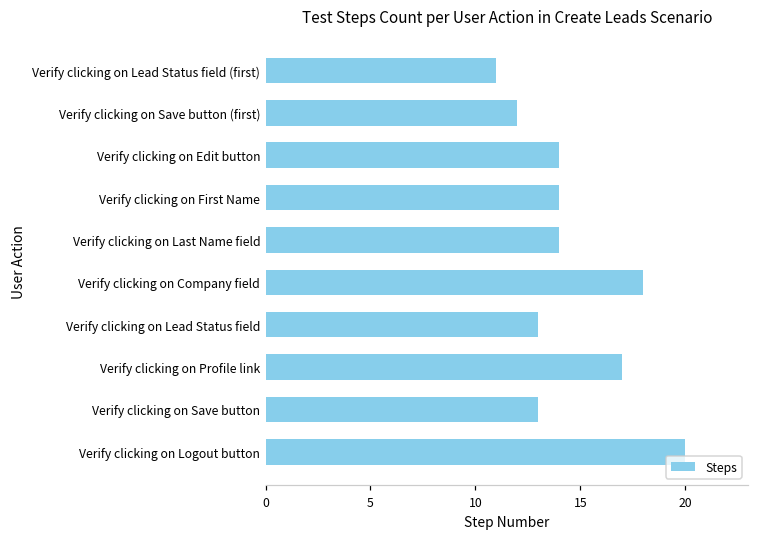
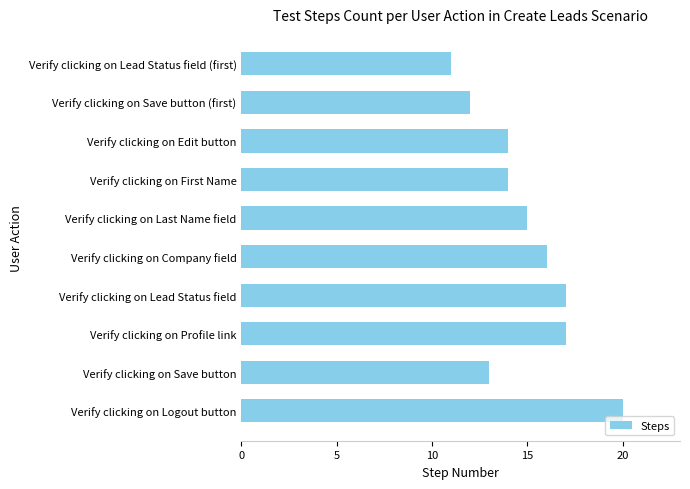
  {
    "Verify clicking on Lead Status field (first)": 11,
    "Verify clicking on Save button (first)": 12,
    "Verify clicking on Edit button": 14,
    "Verify clicking on First Name": 14,
-   "Verify clicking on Last Name field": 14,
-   "Verify clicking on Company field": 18,
-   "Verify clicking on Lead Status field": 13,
+   "Verify clicking on Last Name field": 15,
+   "Verify clicking on Company field": 16,
+   "Verify clicking on Lead Status field": 17,
    "Verify clicking on Profile link": 17,
    "Verify clicking on Save button": 13,
    "Verify clicking on Logout button": 20
  }
